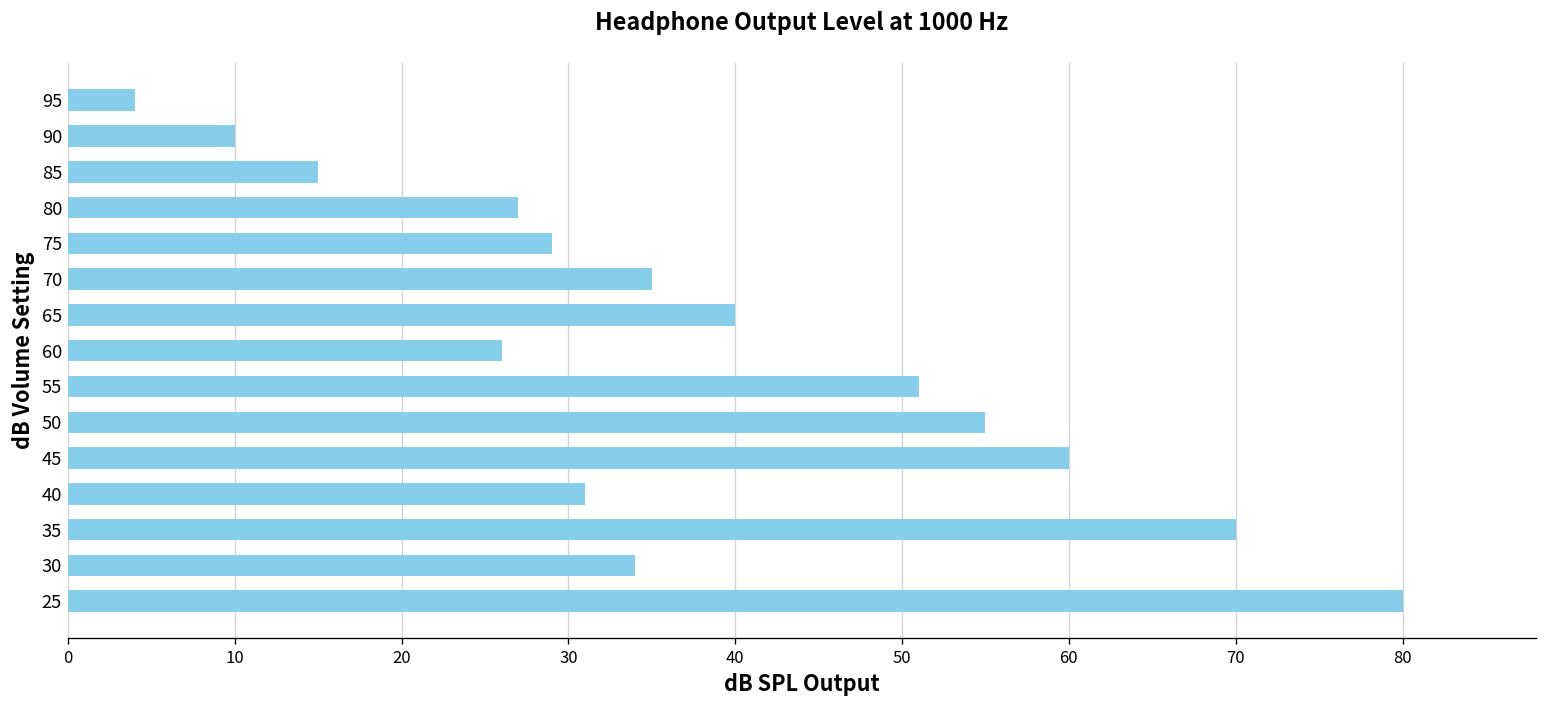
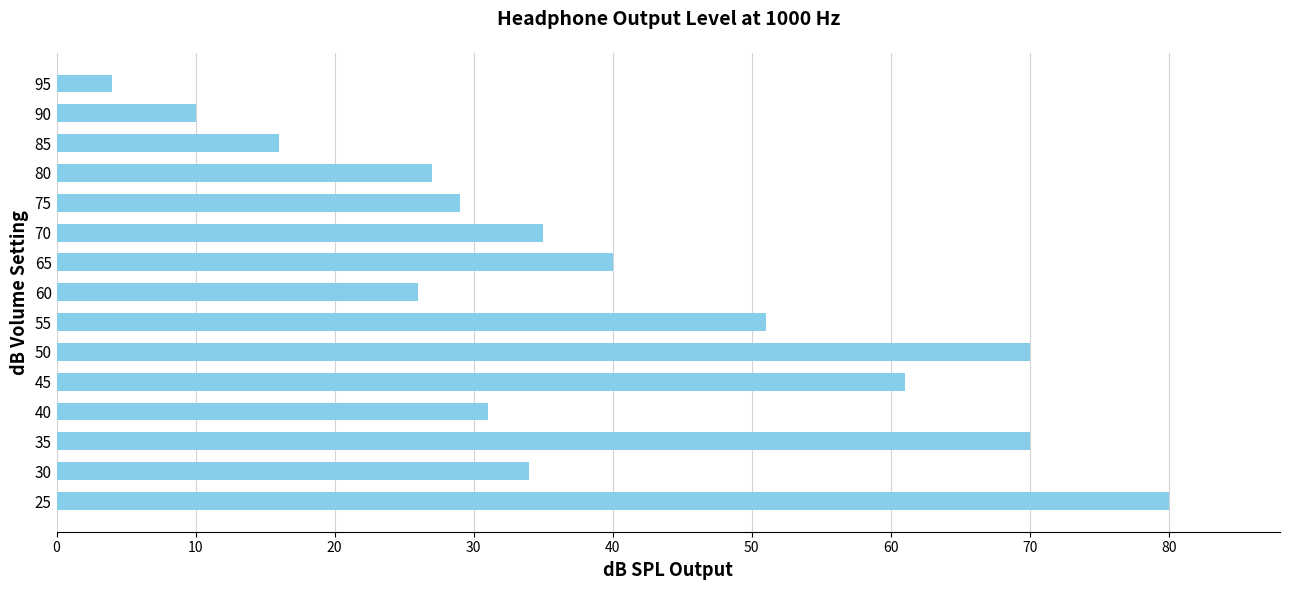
  {
    "95": 4,
    "90": 10,
-   "85": 15,
+   "85": 16,
    "80": 27,
    "75": 29,
    "70": 35,
    "65": 40,
    "60": 26,
    "55": 51,
-   "50": 55,
-   "45": 60,
+   "50": 70,
+   "45": 61,
    "40": 31,
    "35": 70,
    "30": 34,
    "25": 80
  }
